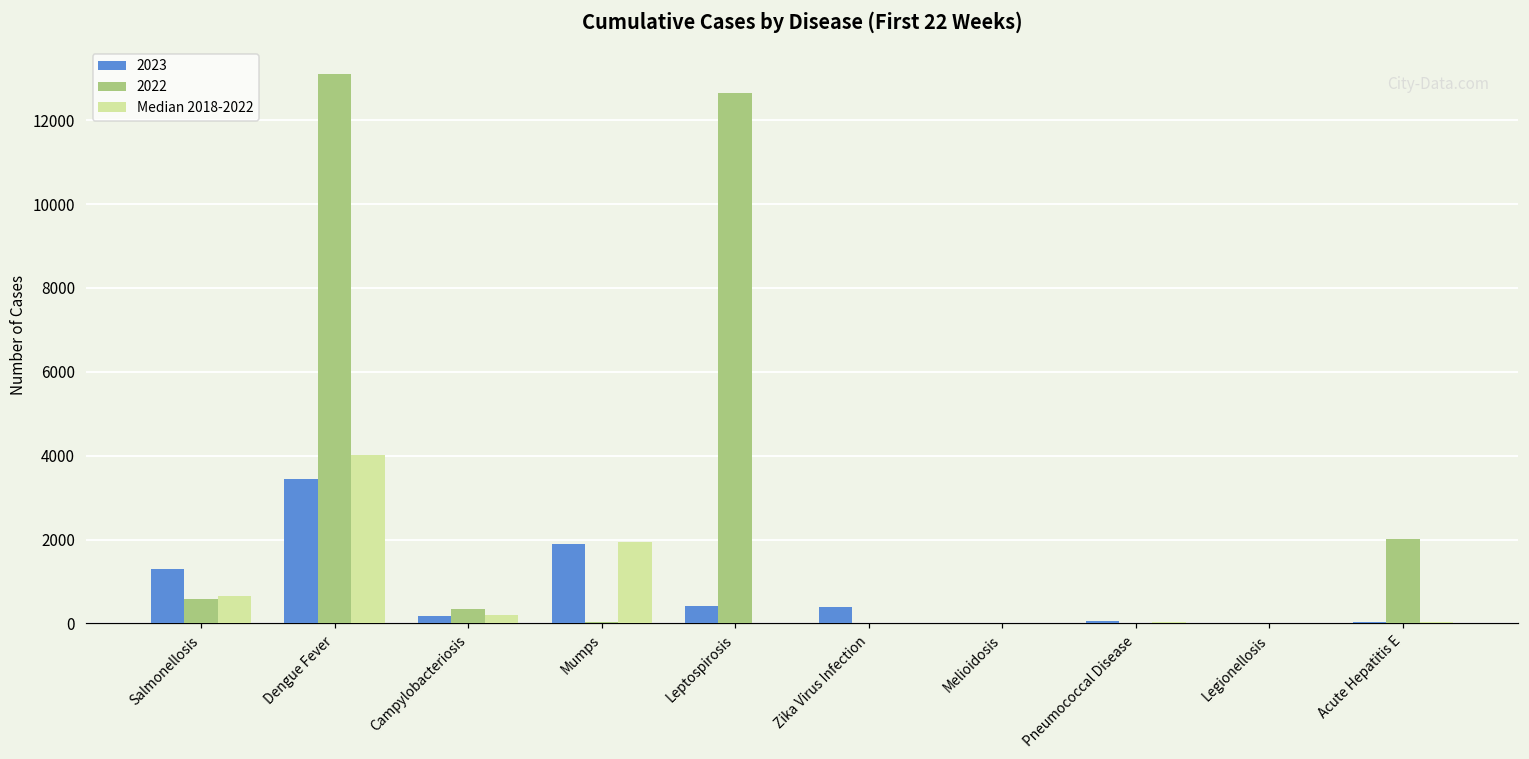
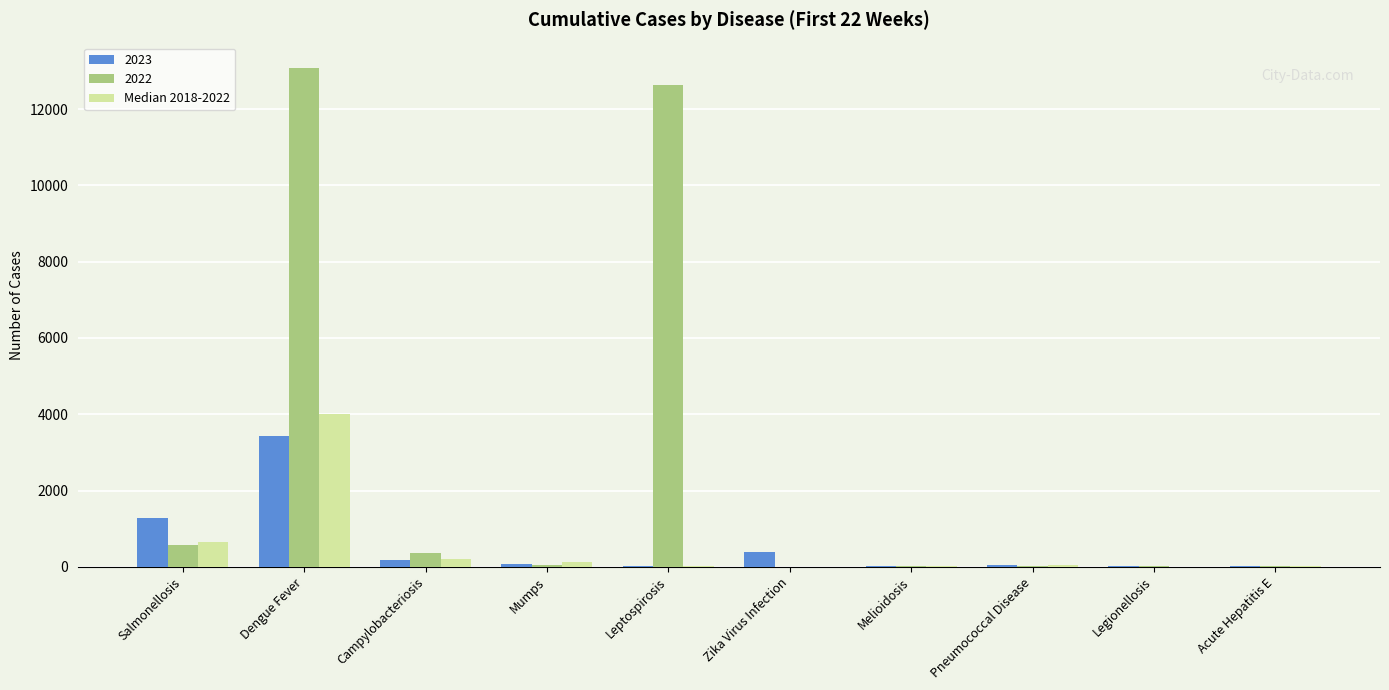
  {
    "2023": {
      "Salmonellosis": 1300,
      "Dengue Fever": 3400,
      "Campylobacteriosis": 200,
-     "Mumps": 1900,
-     "Leptospirosis": 400,
+     "Mumps": 100,
+     "Leptospirosis": 0,
      "Zika Virus Infection": 400
    },
    "2022": {
      "Salmonellosis": 600,
      "Dengue Fever": 13100,
      "Campylobacteriosis": 400,
      "Leptospirosis": 12600,
      "Zika Virus Infection": 0,
-     "Acute Hepatitis E": 2000
+     "Acute Hepatitis E": 0
    },
    "Median 2018-2022": {
      "Salmonellosis": 700,
      "Dengue Fever": 4000,
      "Campylobacteriosis": 200,
-     "Mumps": 1900
+     "Mumps": 100
    }
  }
